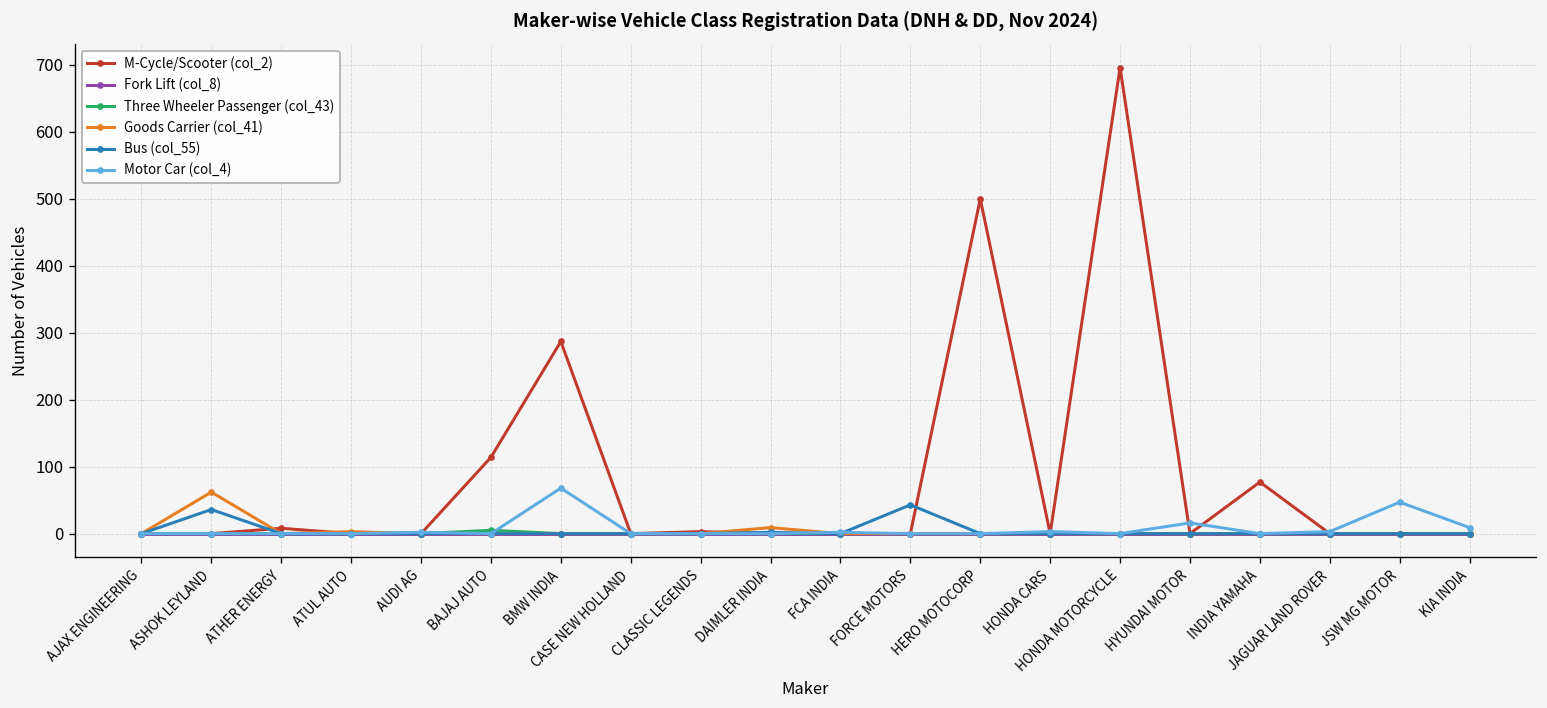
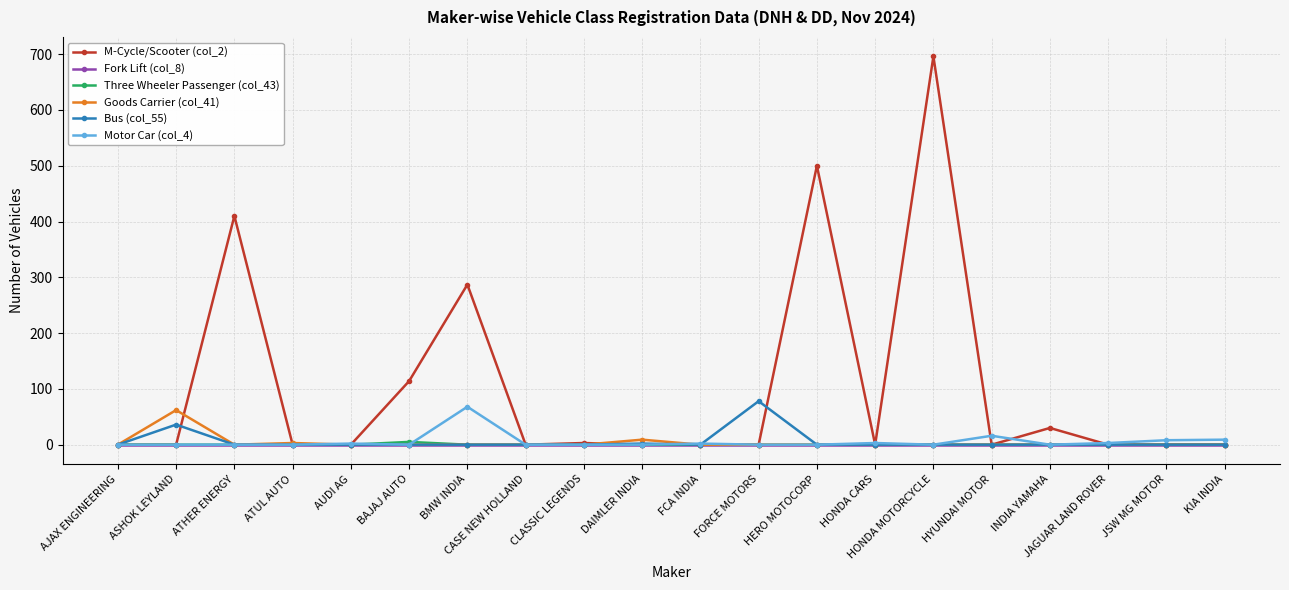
  {
    "M-Cycle/Scooter (col_2)": {
-     "ATHER ENERGY": 10,
+     "ATHER ENERGY": 410,
      "BAJAJ AUTO": 110,
      "BMW INDIA": 290,
      "HERO MOTOCORP": 500,
      "HONDA MOTORCYCLE": 700,
-     "INDIA YAMAHA": 80
+     "INDIA YAMAHA": 30
    },
    "Three Wheeler Passenger (col_43)": {
      "BAJAJ AUTO": 10
    },
    "Goods Carrier (col_41)": {
      "ASHOK LEYLAND": 60,
      "DAIMLER INDIA": 10
    },
    "Bus (col_55)": {
      "ASHOK LEYLAND": 40,
-     "FORCE MOTORS": 40
+     "FORCE MOTORS": 80
    },
    "Motor Car (col_4)": {
      "BMW INDIA": 70,
      "HYUNDAI MOTOR": 20,
-     "JSW MG MOTOR": 50,
+     "JSW MG MOTOR": 10,
      "KIA INDIA": 10
    }
  }
